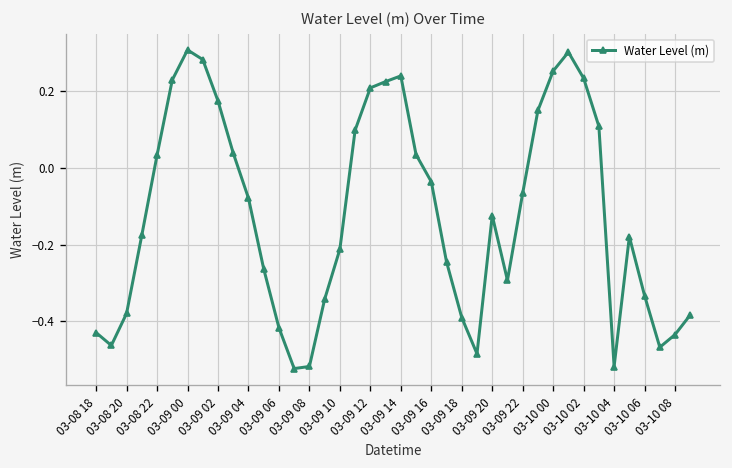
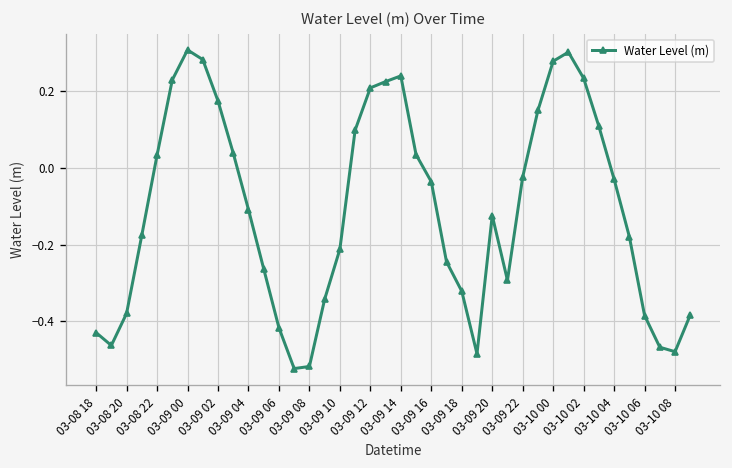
  {
    "03-08 18": -0.43,
    "03-08 20": -0.38,
    "03-08 22": 0.03,
    "03-09 00": 0.31,
    "03-09 02": 0.17,
-   "03-09 04": -0.08,
+   "03-09 04": -0.11,
    "03-09 06": -0.42,
    "03-09 08": -0.52,
    "03-09 10": -0.21,
    "03-09 12": 0.21,
    "03-09 14": 0.24,
    "03-09 16": -0.04,
-   "03-09 18": -0.39,
+   "03-09 18": -0.32,
    "03-09 20": -0.12,
-   "03-09 22": -0.07,
-   "03-10 00": 0.25,
+   "03-09 22": -0.02,
+   "03-10 00": 0.28,
    "03-10 02": 0.23,
-   "03-10 04": -0.52,
-   "03-10 06": -0.33,
-   "03-10 08": -0.43
+   "03-10 04": -0.03,
+   "03-10 06": -0.38,
+   "03-10 08": -0.48
  }
